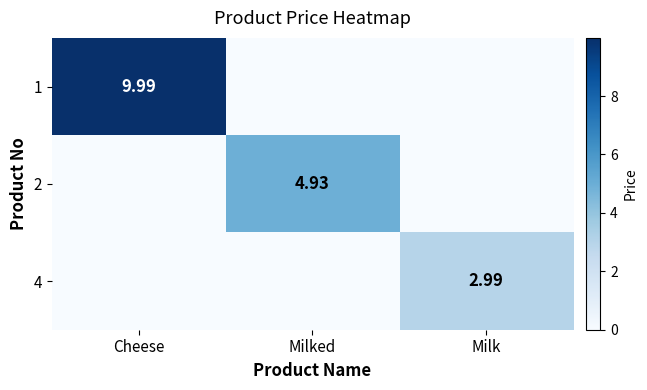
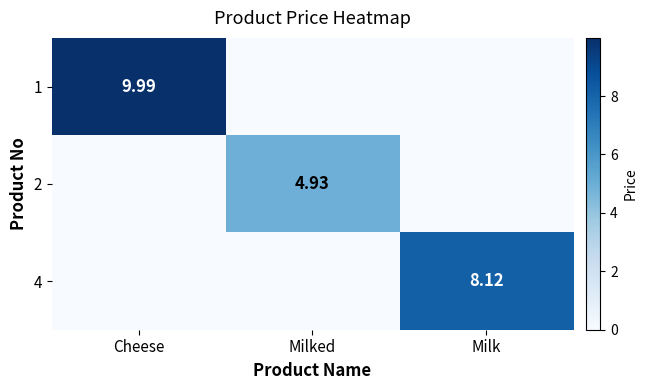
  {
    "1": {
      "Cheese": 9.99
    },
    "2": {
      "Milked": 4.93
    },
    "4": {
-     "Milk": 2.99
+     "Milk": 8.12
    }
  }
